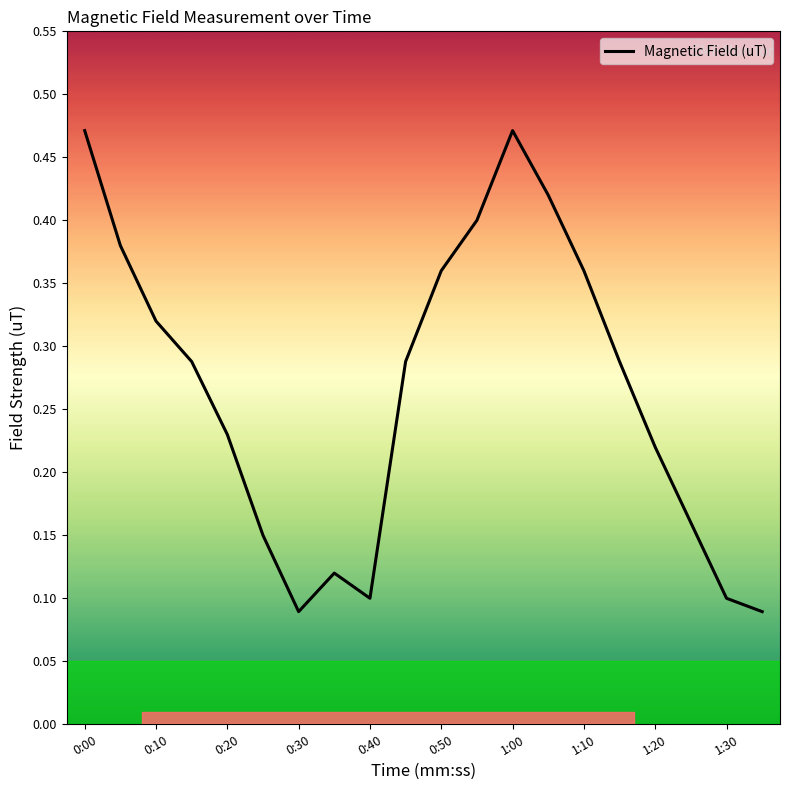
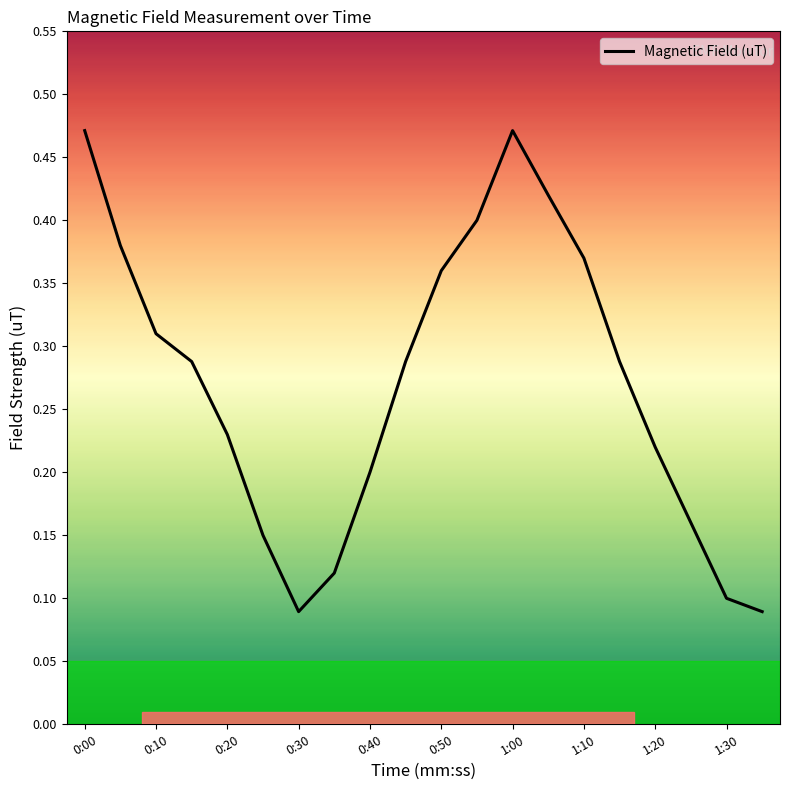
  {
    "0:00": 0.47,
-   "0:10": 0.32,
+   "0:10": 0.31,
    "0:20": 0.23,
    "0:30": 0.09,
-   "0:40": 0.1,
+   "0:40": 0.2,
    "0:50": 0.36,
    "1:00": 0.47,
-   "1:10": 0.36,
+   "1:10": 0.37,
    "1:20": 0.22,
    "1:30": 0.10
  }
